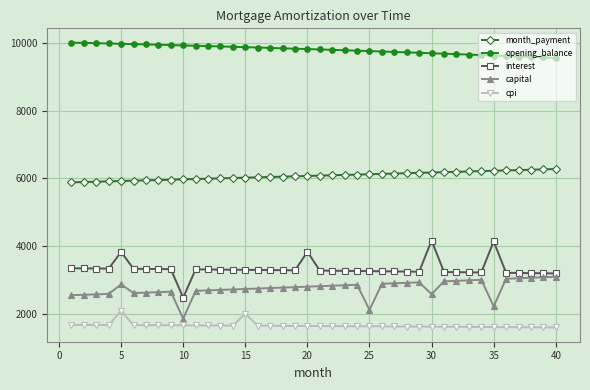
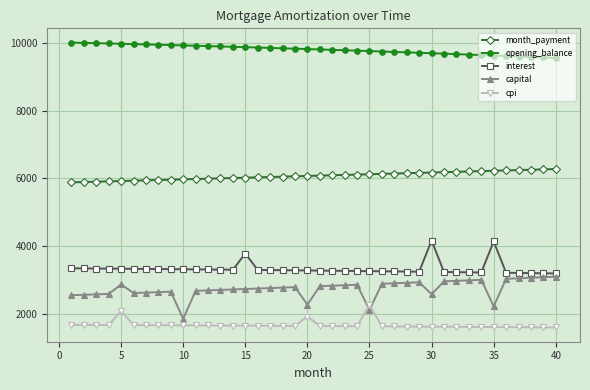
  {
    "interest": {
-     "5": 3800,
-     "10": 2500,
-     "15": 3300,
-     "20": 3800,
+     "5": 3300,
+     "10": 3300,
+     "15": 3800,
+     "20": 3300,
      "25": 3300,
      "30": 4200,
      "35": 4100,
      "40": 3200
    },
    "capital": {
      "5": 2900,
      "10": 1800,
      "15": 2700,
-     "20": 2800,
+     "20": 2300,
      "25": 2100,
      "30": 2600,
      "35": 2200,
      "40": 3100
    },
    "cpi": {
      "5": 2100,
      "10": 1700,
-     "15": 2000,
-     "20": 1600,
-     "25": 1600,
+     "15": 1600,
+     "20": 1900,
+     "25": 2300,
      "30": 1600,
      "35": 1600,
      "40": 1600
    }
  }
